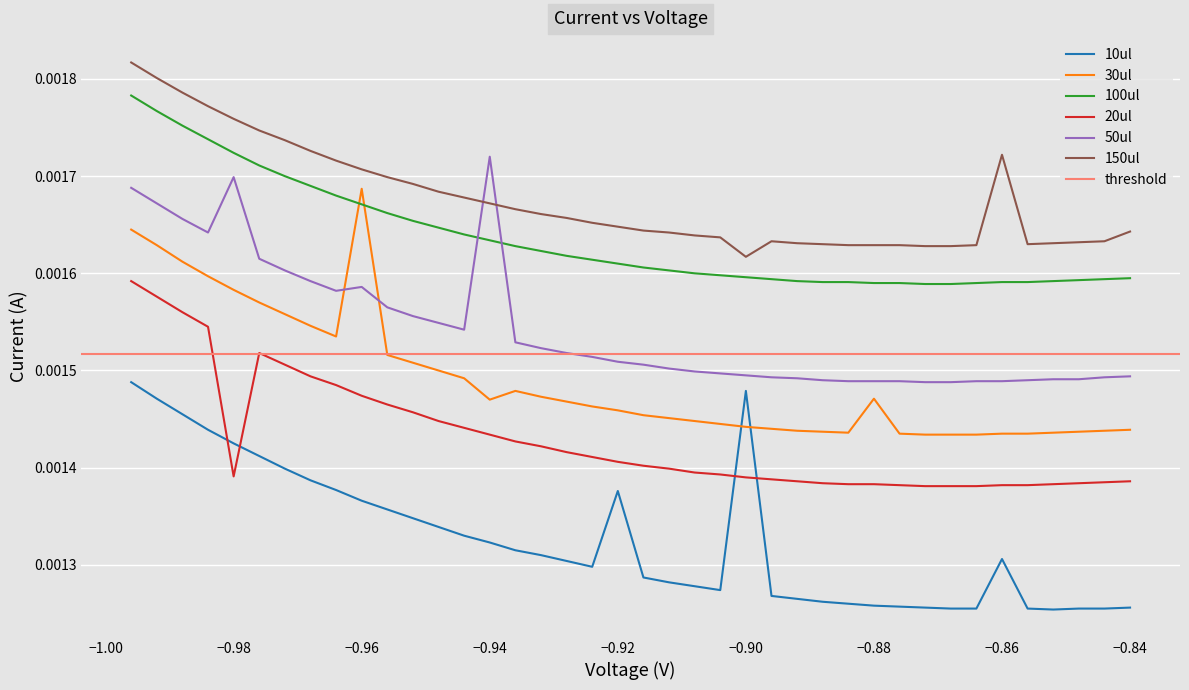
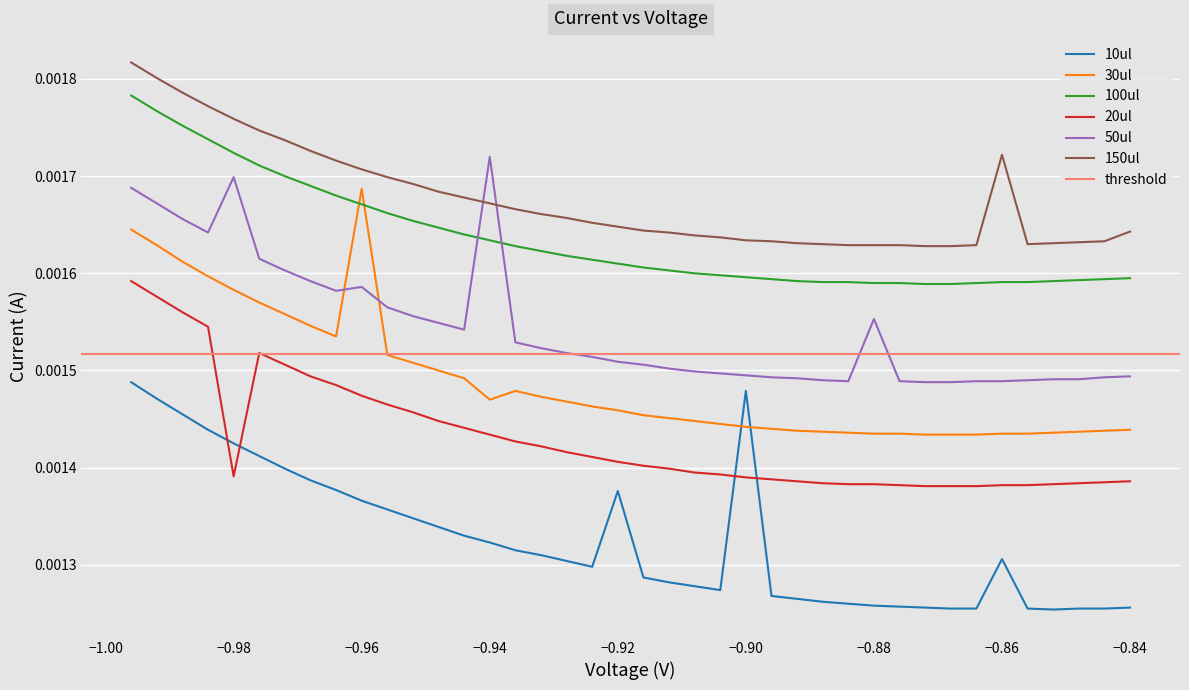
  {
    "10ul": {
      "−0.98": 0.00143,
      "−0.96": 0.00137,
      "−0.94": 0.00132,
      "−0.92": 0.00138,
      "−0.90": 0.00148,
      "−0.88": 0.00126,
      "−0.86": 0.00131,
      "−0.84": 0.00126
    },
    "30ul": {
      "−0.98": 0.00158,
      "−0.96": 0.00169,
      "−0.94": 0.00147,
      "−0.92": 0.00146,
      "−0.90": 0.00144,
-     "−0.88": 0.00147,
+     "−0.88": 0.00144,
      "−0.86": 0.00144,
      "−0.84": 0.00144
    },
    "100ul": {
      "−0.98": 0.00172,
      "−0.96": 0.00167,
      "−0.94": 0.00163,
      "−0.92": 0.00161,
      "−0.90": 0.00160,
      "−0.88": 0.00159,
      "−0.86": 0.00159,
      "−0.84": 0.00160
    },
    "20ul": {
      "−0.98": 0.00139,
      "−0.96": 0.00147,
      "−0.94": 0.00143,
      "−0.92": 0.00141,
      "−0.90": 0.00139,
      "−0.88": 0.00138,
      "−0.86": 0.00138,
      "−0.84": 0.00139
    },
    "50ul": {
      "−0.98": 0.00170,
      "−0.96": 0.00159,
      "−0.94": 0.00172,
      "−0.92": 0.00151,
      "−0.90": 0.00150,
-     "−0.88": 0.00149,
+     "−0.88": 0.00155,
      "−0.86": 0.00149,
      "−0.84": 0.00149
    },
    "150ul": {
      "−0.98": 0.00176,
      "−0.96": 0.00171,
      "−0.94": 0.00167,
      "−0.92": 0.00165,
-     "−0.90": 0.00162,
+     "−0.90": 0.00163,
      "−0.88": 0.00163,
      "−0.86": 0.00172,
      "−0.84": 0.00164
    }
  }
